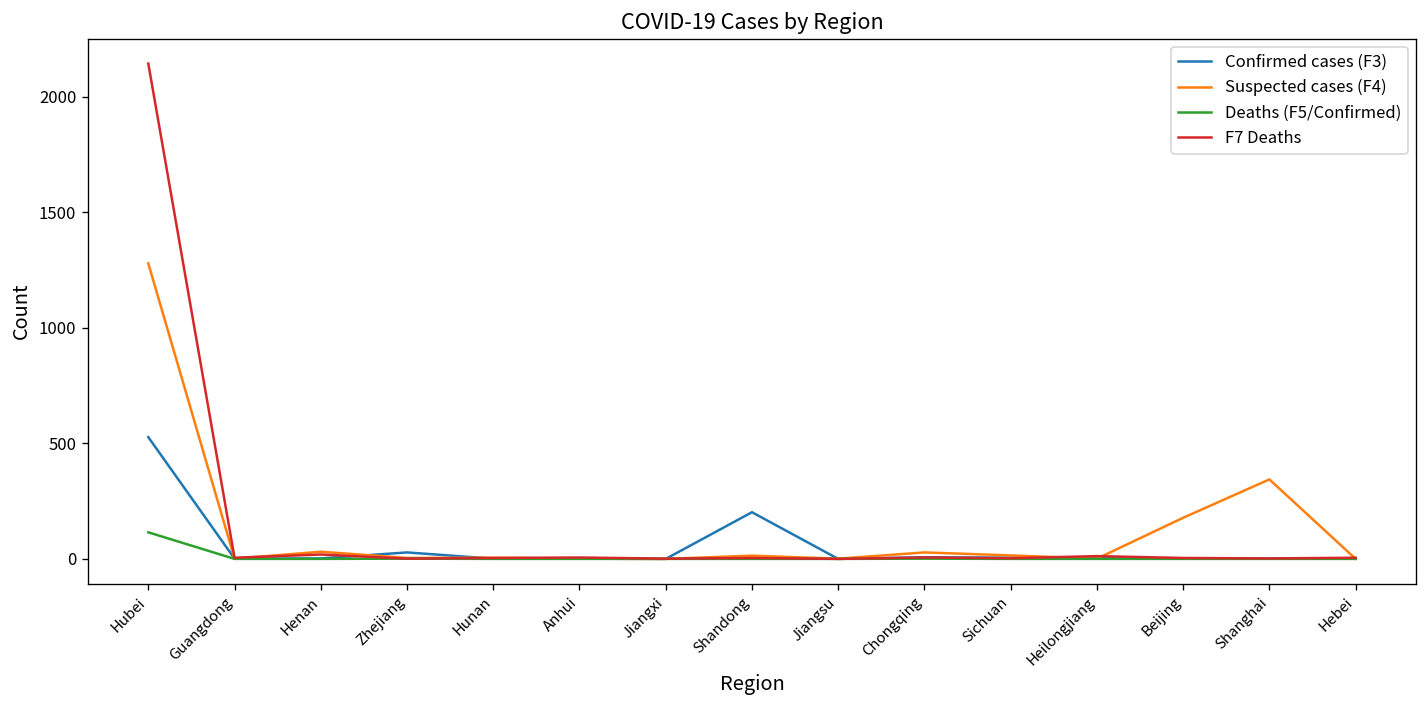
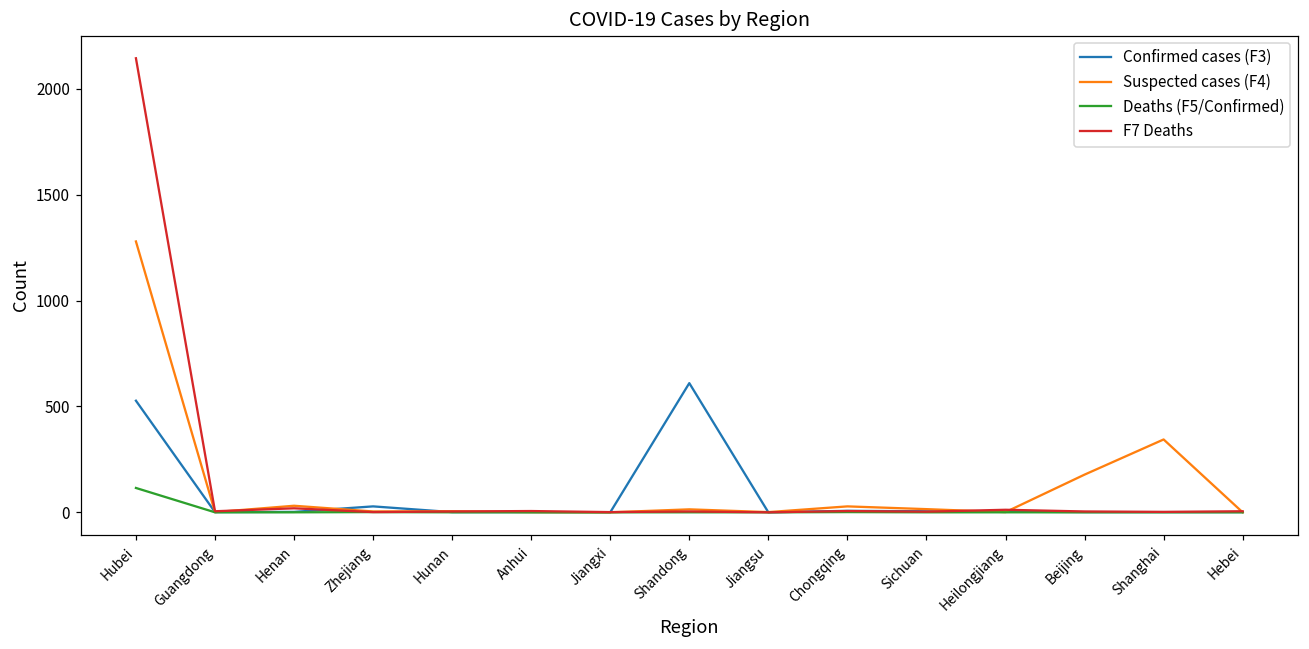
  {
    "Confirmed cases (F3)": {
      "Hubei": 530,
      "Zhejiang": 30,
-     "Shandong": 200
+     "Shandong": 610
    },
    "Suspected cases (F4)": {
      "Hubei": 1280,
      "Chongqing": 30,
      "Beijing": 180,
      "Shanghai": 340
    },
    "Deaths (F5/Confirmed)": {
      "Hubei": 120
    },
    "F7 Deaths": {
      "Hubei": 2140
    }
  }
